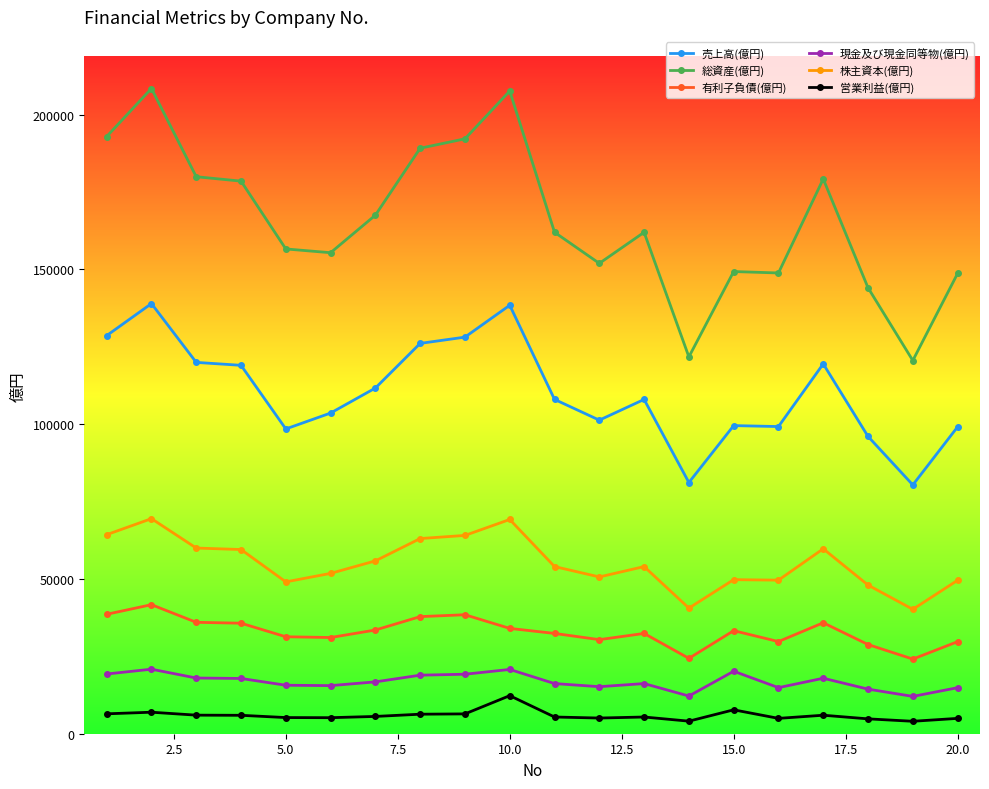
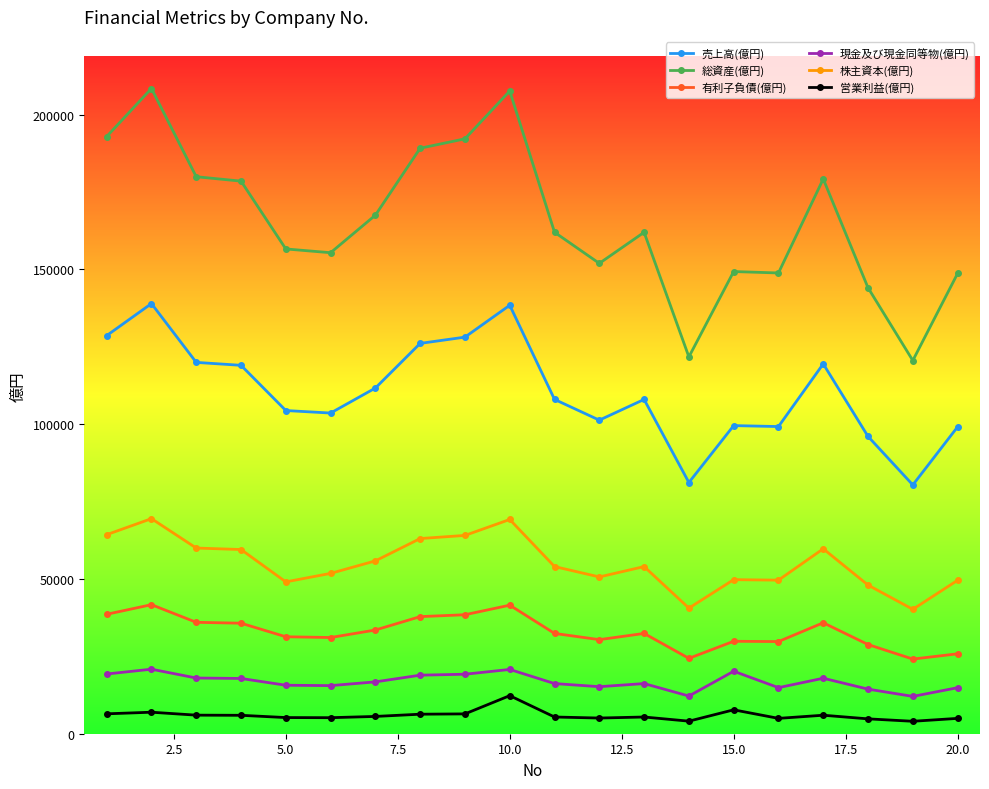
  {
    "売上高(億円)": {
-     "5.0": 98000,
+     "5.0": 104000,
      "10.0": 138000,
      "15.0": 100000,
      "20.0": 99000
    },
    "総資産(億円)": {
      "5.0": 157000,
      "10.0": 208000,
      "15.0": 149000,
      "20.0": 149000
    },
    "有利子負債(億円)": {
      "5.0": 31000,
-     "10.0": 34000,
-     "15.0": 33000,
-     "20.0": 30000
+     "10.0": 42000,
+     "15.0": 30000,
+     "20.0": 26000
    },
    "現金及び現金同等物(億円)": {
      "5.0": 16000,
      "10.0": 21000,
      "15.0": 20000,
      "20.0": 15000
    },
    "株主資本(億円)": {
      "5.0": 49000,
      "10.0": 69000,
      "15.0": 50000,
      "20.0": 50000
    },
    "営業利益(億円)": {
      "5.0": 5000,
      "10.0": 12000,
      "15.0": 8000,
      "20.0": 5000
    }
  }
